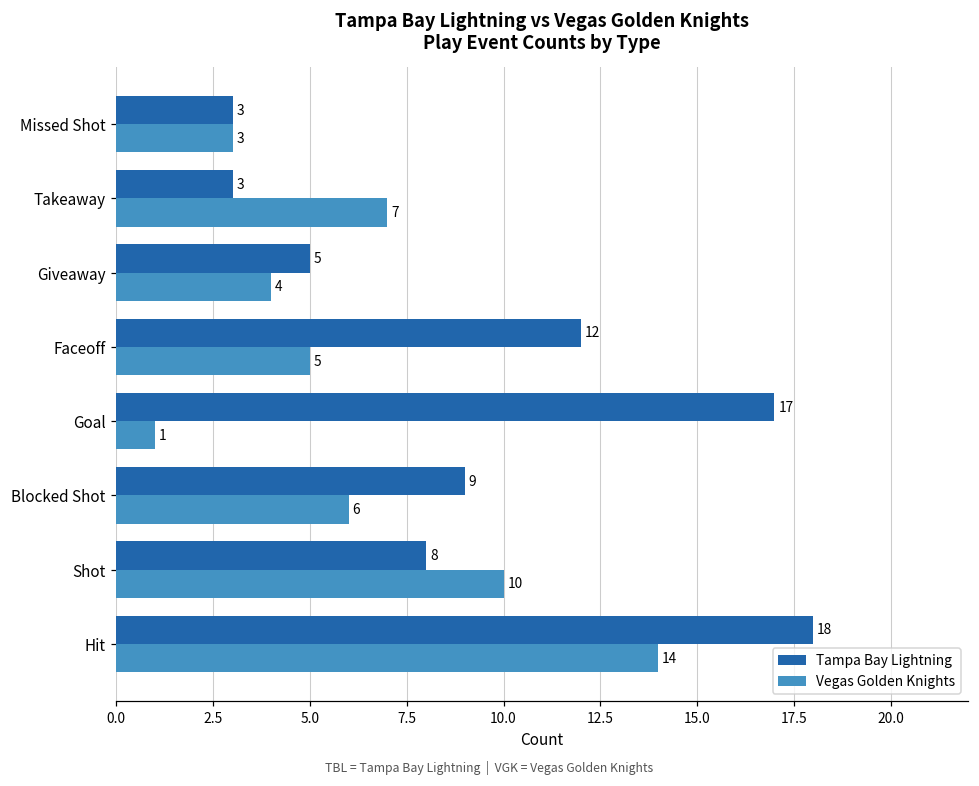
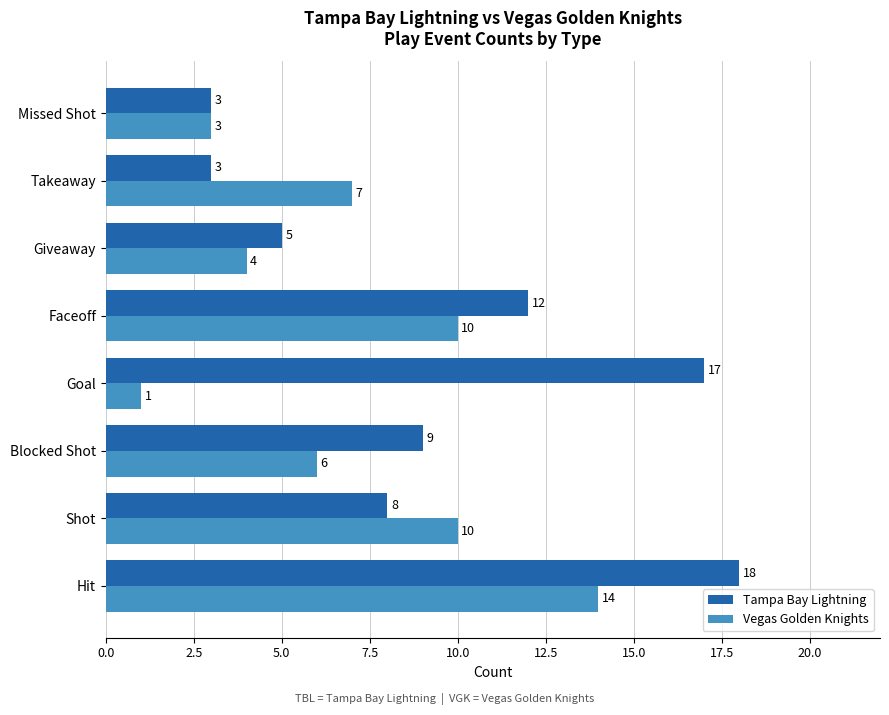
  {
    "Tampa Bay Lightning": {
      "Missed Shot": 3,
      "Takeaway": 3,
      "Giveaway": 5,
      "Faceoff": 12,
      "Goal": 17,
      "Blocked Shot": 9,
      "Shot": 8,
      "Hit": 18
    },
    "Vegas Golden Knights": {
      "Missed Shot": 3,
      "Takeaway": 7,
      "Giveaway": 4,
-     "Faceoff": 5,
+     "Faceoff": 10,
      "Goal": 1,
      "Blocked Shot": 6,
      "Shot": 10,
      "Hit": 14
    }
  }
